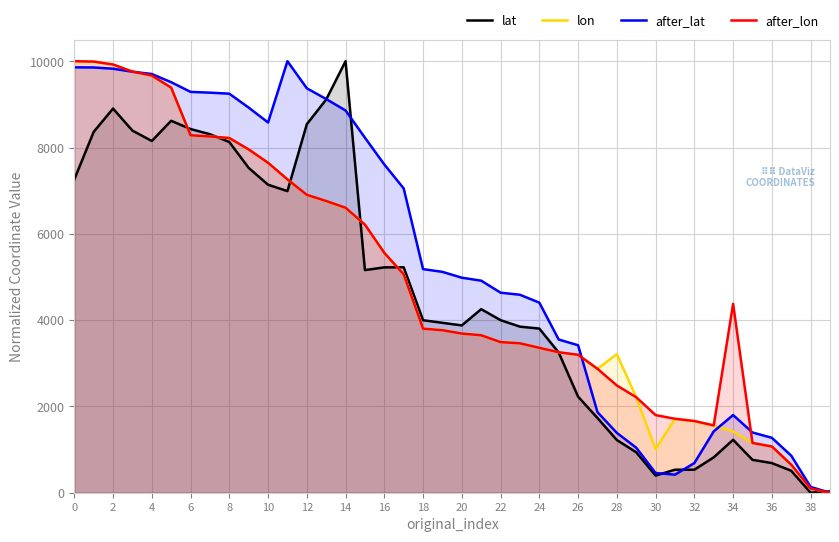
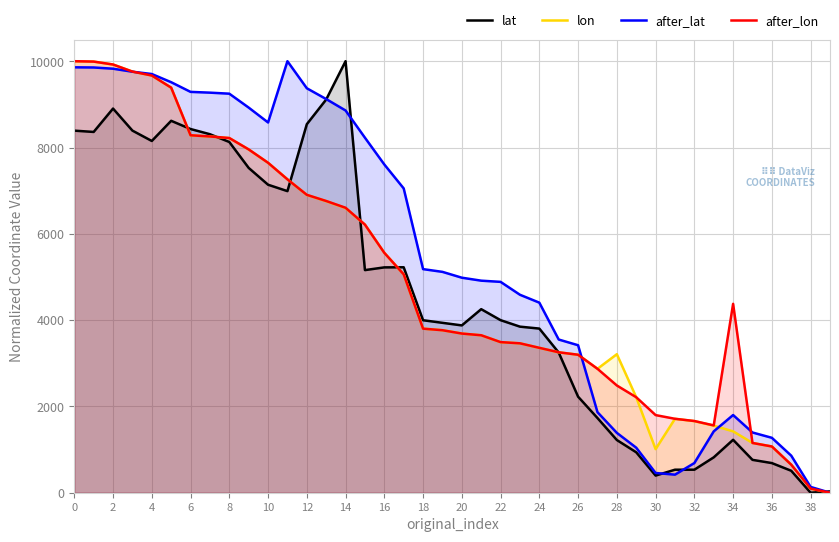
  {
    "lat": {
-     "0": 7300,
+     "0": 8400,
      "2": 8900,
      "4": 8200,
      "6": 8400,
      "8": 8100,
      "10": 7100,
      "12": 8500,
      "14": 10000,
      "16": 5200,
      "18": 4000,
      "20": 3900,
      "22": 4000,
      "24": 3800,
      "26": 2200,
      "28": 1200,
      "30": 400,
      "32": 500,
      "34": 1200,
      "36": 700,
      "38": 0
    },
    "lon": {
      "28": 3200,
      "30": 1000,
      "34": 1400
    },
    "after_lat": {
      "0": 9900,
      "2": 9800,
      "6": 9300,
      "8": 9200,
      "10": 8600,
      "12": 9400,
      "14": 8900,
      "16": 7600,
      "18": 5200,
      "20": 5000,
-     "22": 4600,
+     "22": 4900,
      "24": 4400,
      "26": 3400,
      "28": 1400,
      "30": 500,
      "32": 700,
      "34": 1800,
      "36": 1300
    },
    "after_lon": {
      "28": 2500,
      "30": 1800,
      "34": 4400
    }
  }
